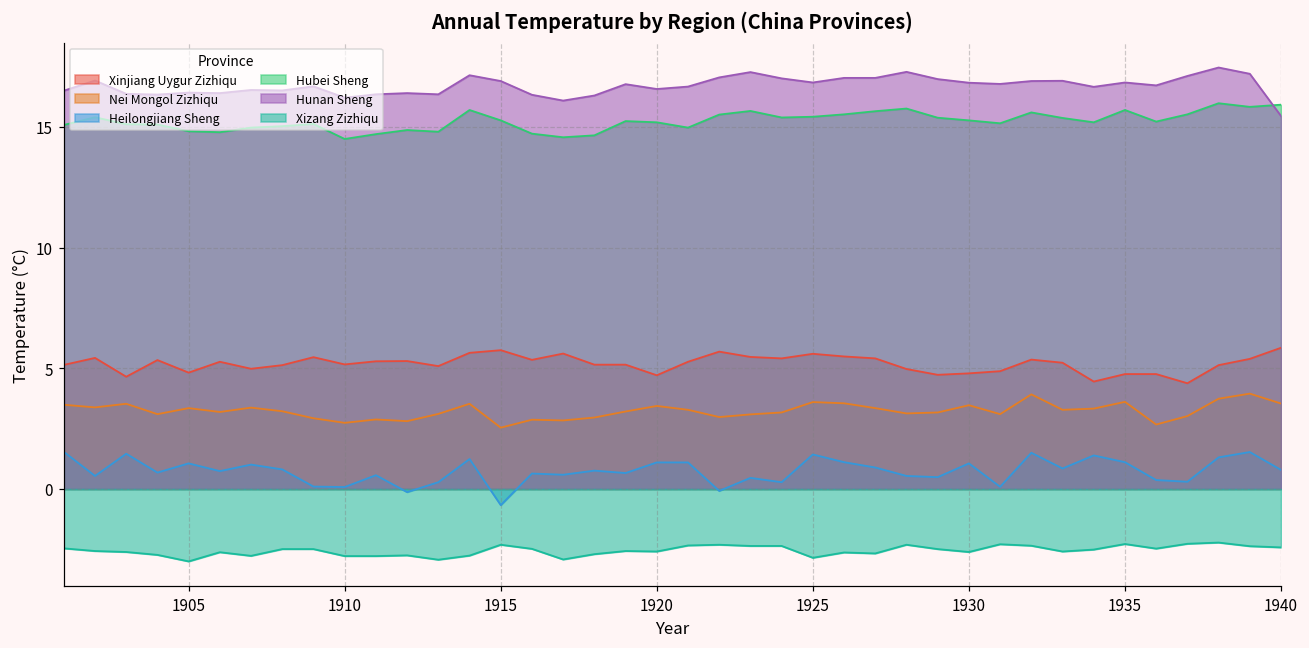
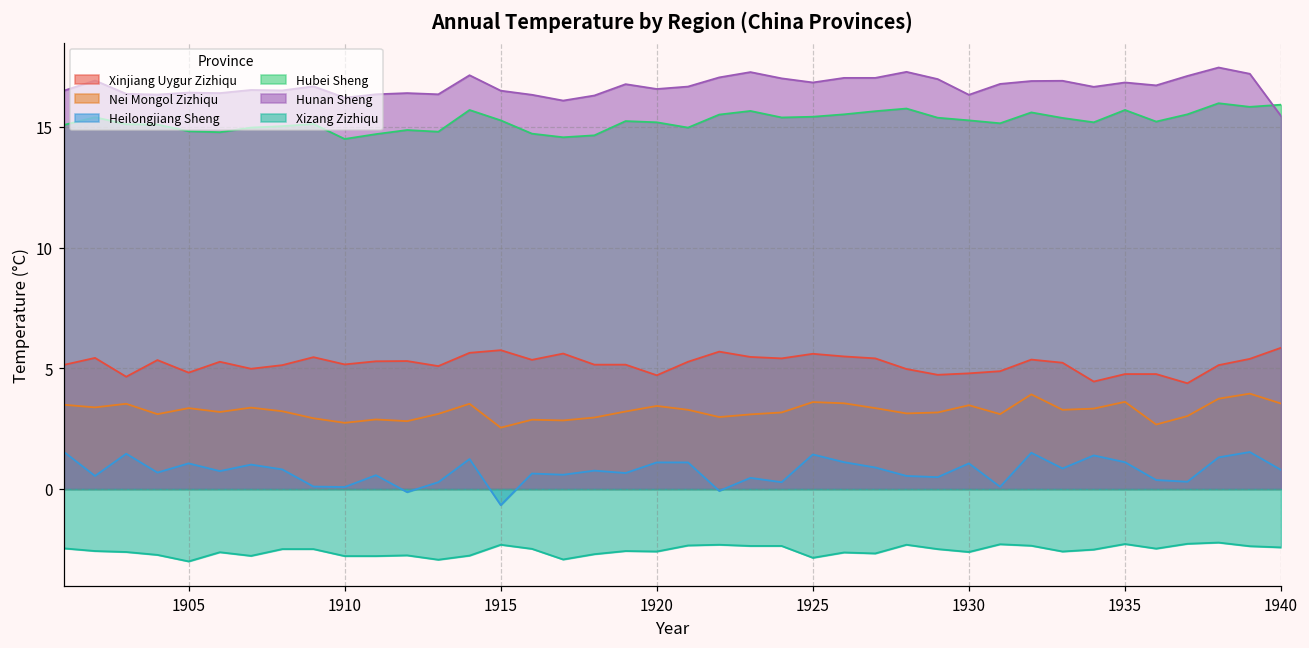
  {
    "Hunan Sheng": {
-     "1915": 16.9,
+     "1915": 16.5,
      "1920": 16.6,
      "1925": 16.8,
-     "1930": 16.8,
+     "1930": 16.3,
      "1935": 16.8,
      "1940": 15.5
    }
  }
